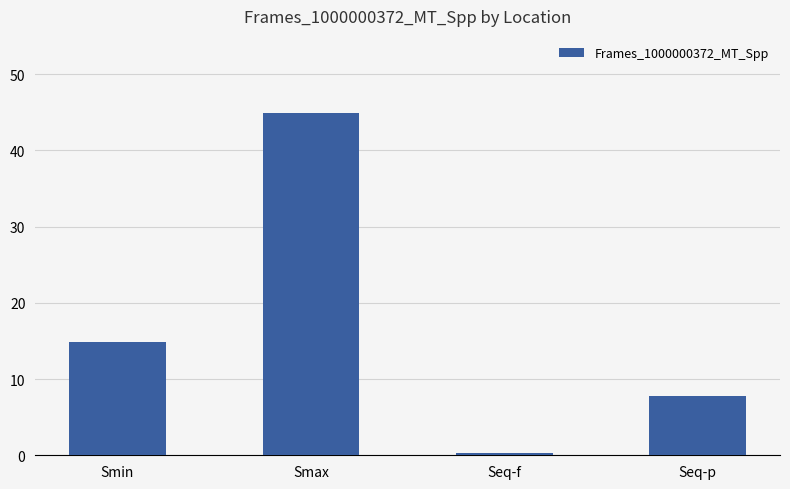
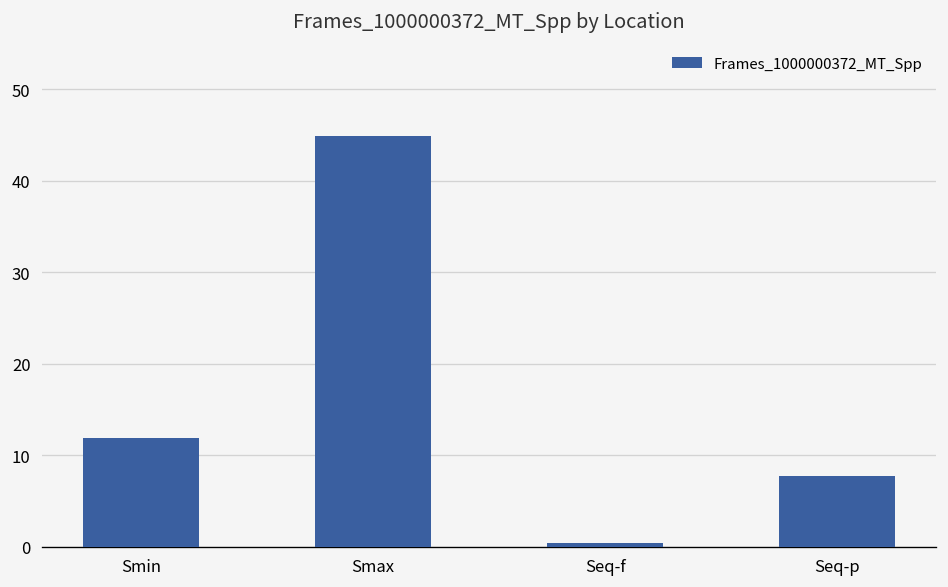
  {
-   "Smin": 15,
+   "Smin": 12,
    "Smax": 45,
    "Seq-f": 0,
    "Seq-p": 8
  }
